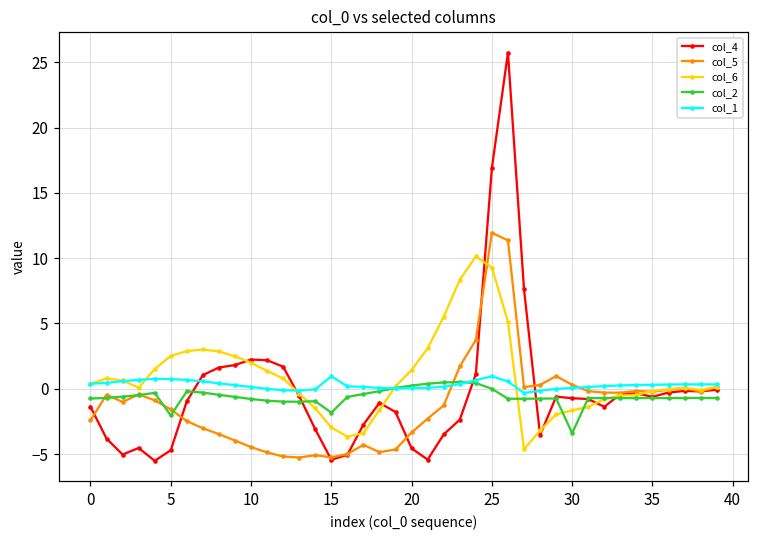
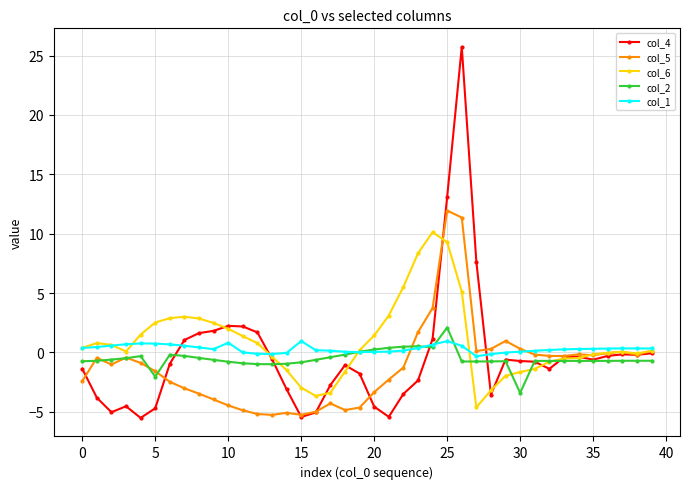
  {
    "col_4": {
      "0": -1.4,
      "5": -4.7,
      "10": 2.2,
      "20": -4.6,
-     "25": 16.9,
+     "25": 13.1,
      "30": -0.7
    },
    "col_5": {
      "0": -2.4,
      "5": -1.6,
      "10": -4.5,
      "20": -3.3,
      "25": 12.0,
      "30": 0.3
    },
    "col_6": {
      "5": 2.5,
      "10": 2.0,
      "15": -3.0,
      "20": 1.4,
      "25": 9.3,
      "30": -1.7
    },
    "col_2": {
      "0": -0.7,
      "5": -2.0,
      "10": -0.8,
-     "15": -1.8,
-     "25": 0.0,
+     "15": -0.8,
+     "25": 2.1,
      "30": -3.4
    },
    "col_1": {
      "5": 0.8,
-     "10": 0.1,
+     "10": 0.8,
      "15": 1.0,
      "25": 1.0,
      "30": 0.1,
      "35": 0.3
    }
  }
